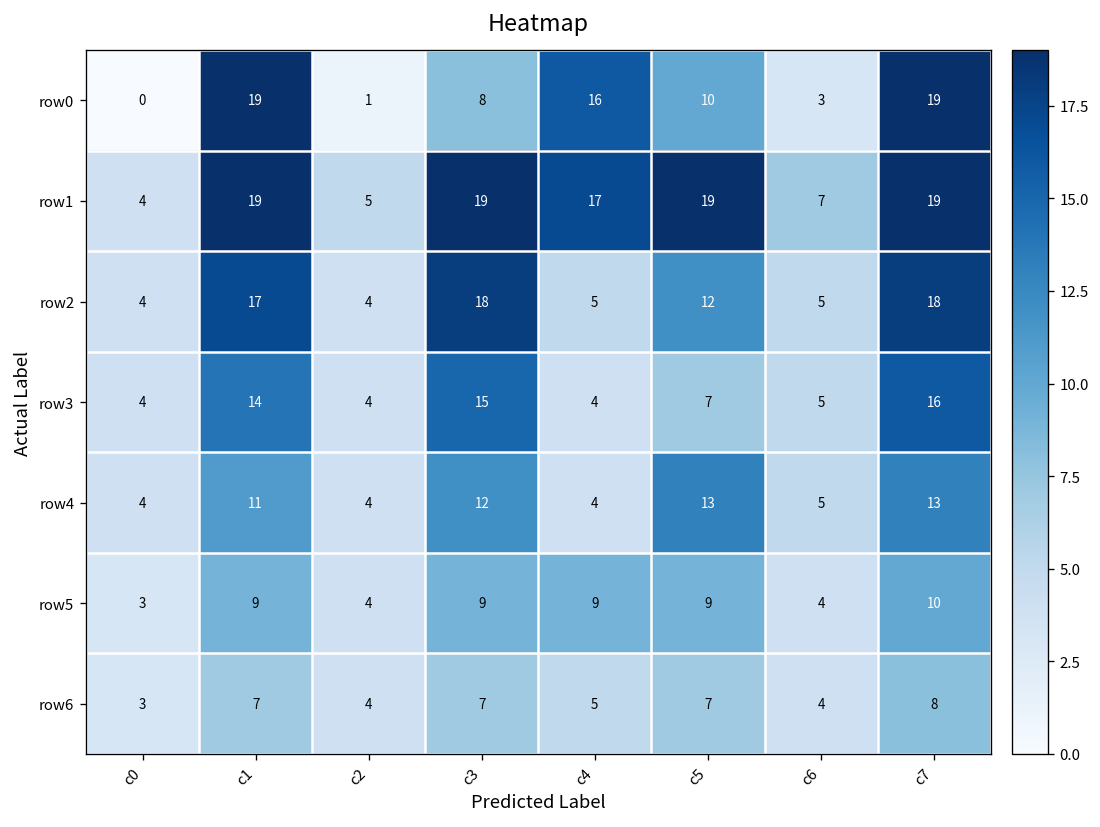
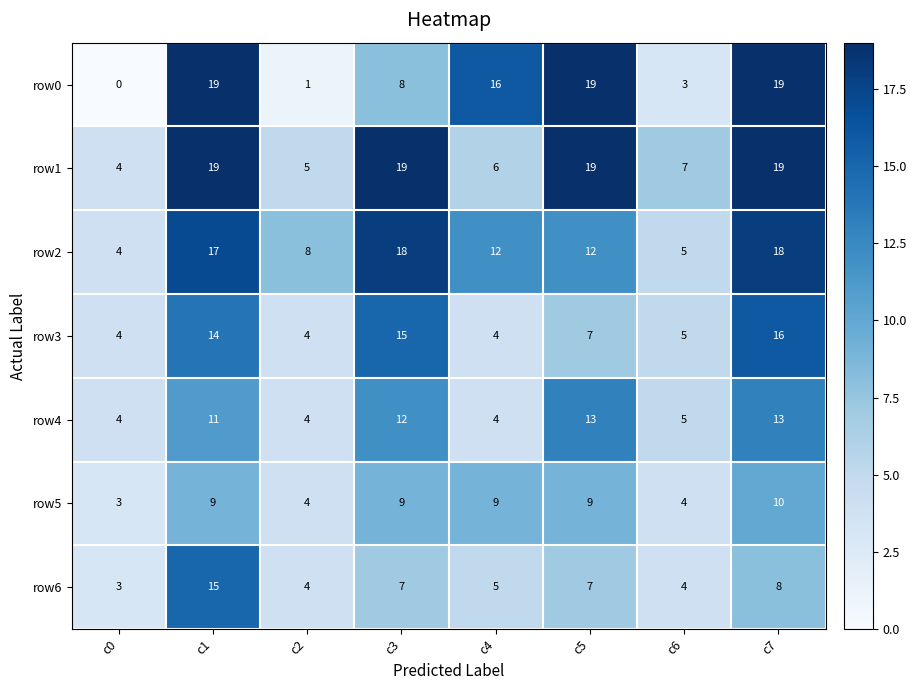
  {
    "row0": {
      "c0": 0,
      "c1": 19,
      "c2": 1,
      "c3": 8,
      "c4": 16,
-     "c5": 10,
+     "c5": 19,
      "c6": 3,
      "c7": 19
    },
    "row1": {
      "c0": 4,
      "c1": 19,
      "c2": 5,
      "c3": 19,
-     "c4": 17,
+     "c4": 6,
      "c5": 19,
      "c6": 7,
      "c7": 19
    },
    "row2": {
      "c0": 4,
      "c1": 17,
-     "c2": 4,
+     "c2": 8,
      "c3": 18,
-     "c4": 5,
+     "c4": 12,
      "c5": 12,
      "c6": 5,
      "c7": 18
    },
    "row3": {
      "c0": 4,
      "c1": 14,
      "c2": 4,
      "c3": 15,
      "c4": 4,
      "c5": 7,
      "c6": 5,
      "c7": 16
    },
    "row4": {
      "c0": 4,
      "c1": 11,
      "c2": 4,
      "c3": 12,
      "c4": 4,
      "c5": 13,
      "c6": 5,
      "c7": 13
    },
    "row5": {
      "c0": 3,
      "c1": 9,
      "c2": 4,
      "c3": 9,
      "c4": 9,
      "c5": 9,
      "c6": 4,
      "c7": 10
    },
    "row6": {
      "c0": 3,
-     "c1": 7,
+     "c1": 15,
      "c2": 4,
      "c3": 7,
      "c4": 5,
      "c5": 7,
      "c6": 4,
      "c7": 8
    }
  }
